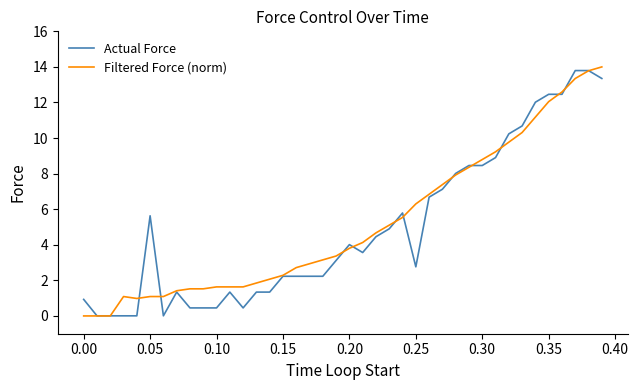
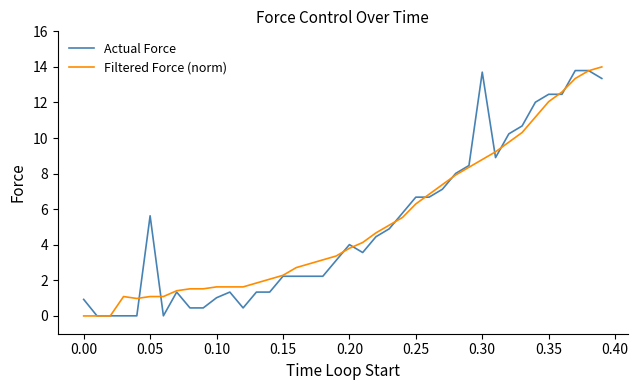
  {
    "Actual Force": {
      "0.00": 0.9,
      "0.05": 5.6,
-     "0.10": 0.5,
+     "0.10": 1.0,
      "0.20": 4.0,
-     "0.25": 2.8,
-     "0.30": 8.5,
+     "0.25": 6.7,
+     "0.30": 13.7,
      "0.35": 12.5
    },
    "Filtered Force (norm)": {
      "0.00": 0.0,
      "0.05": 1.1,
      "0.10": 1.6,
      "0.20": 3.8,
      "0.25": 6.3,
      "0.30": 8.8,
      "0.35": 12.0
    }
  }
